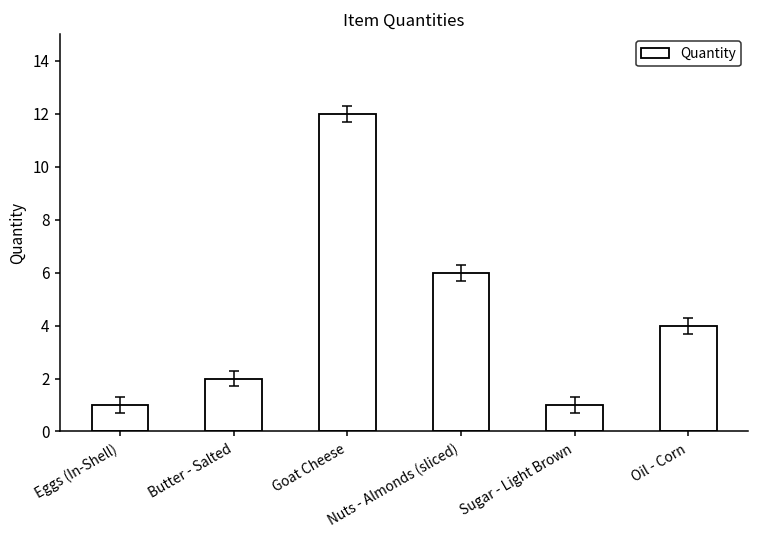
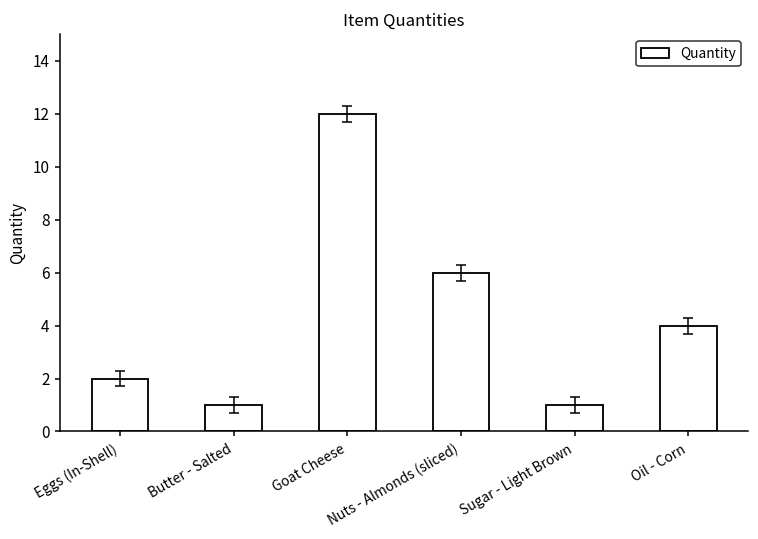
  {
    "Quantity": {
-     "Eggs (In-Shell)": 1,
-     "Butter - Salted": 2,
+     "Eggs (In-Shell)": 2,
+     "Butter - Salted": 1,
      "Goat Cheese": 12,
      "Nuts - Almonds (sliced)": 6,
      "Sugar - Light Brown": 1,
      "Oil - Corn": 4
    }
  }
